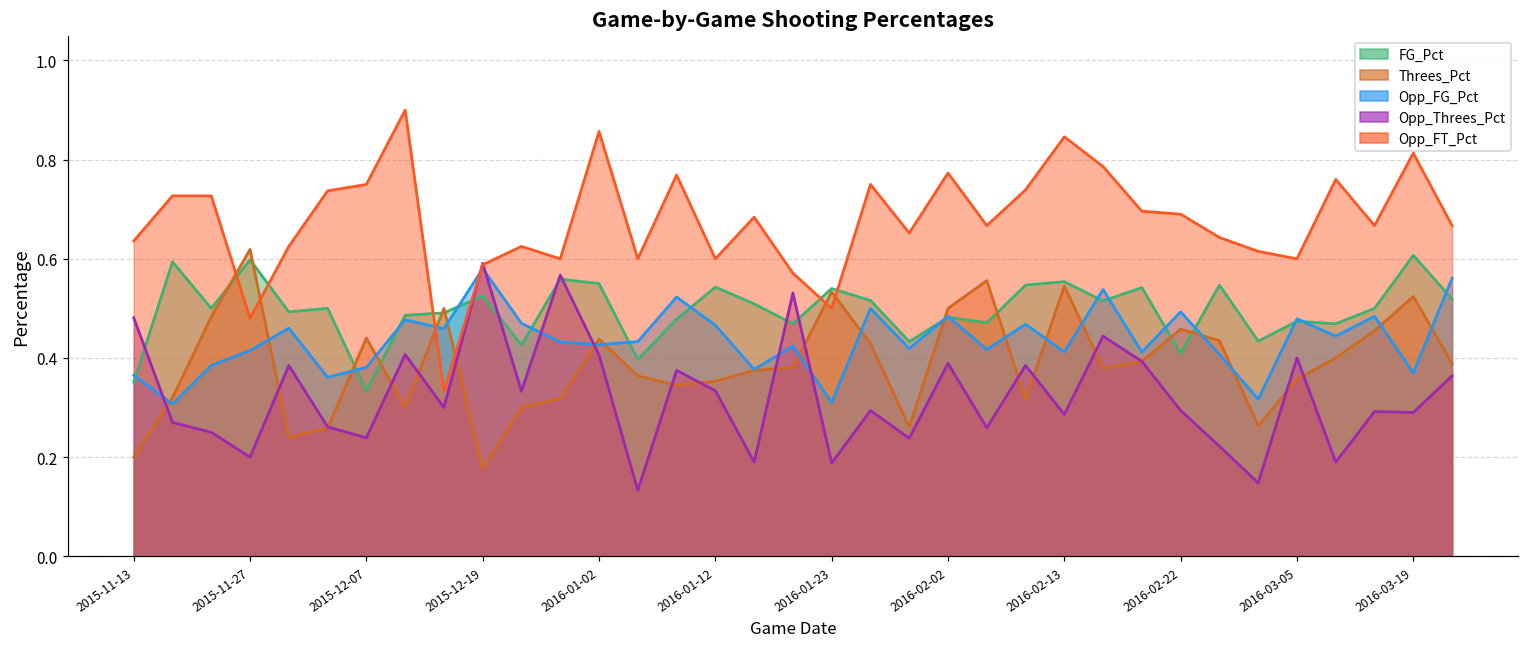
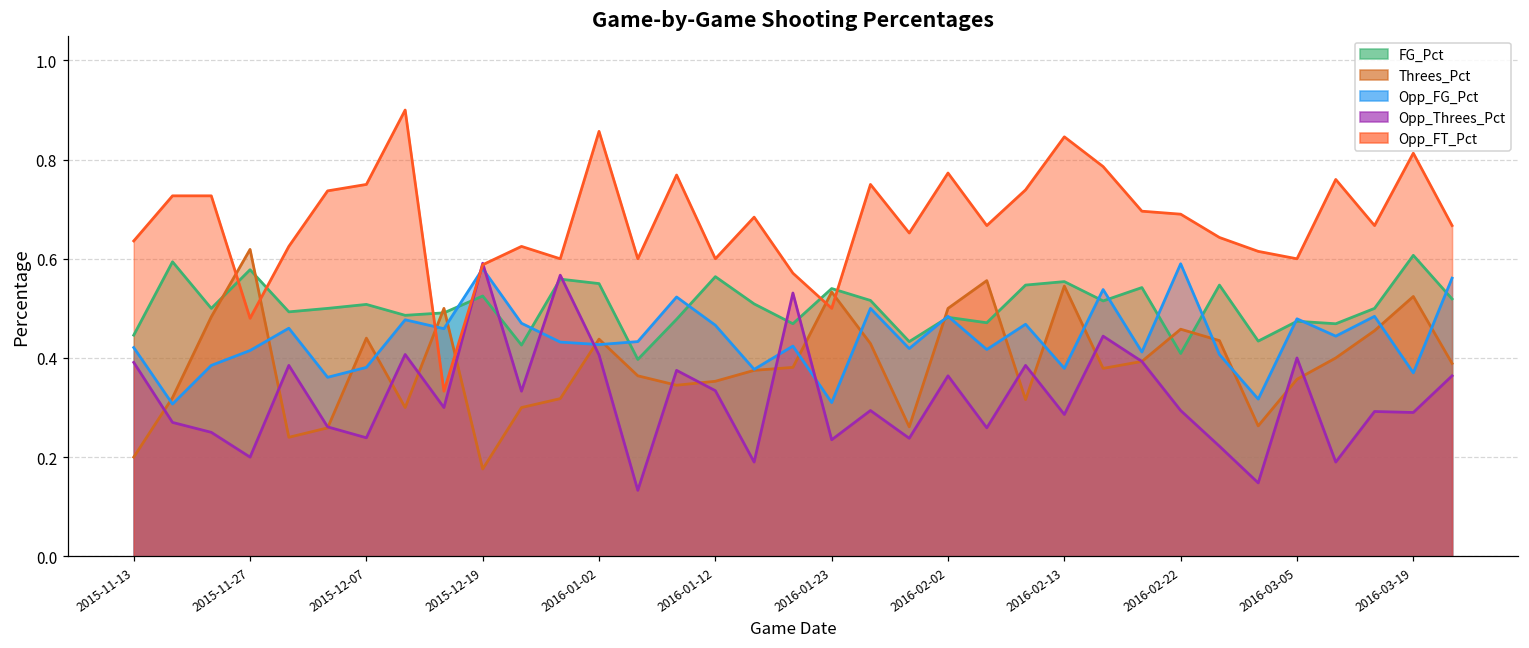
  {
    "FG_Pct": {
-     "2015-11-13": 0.35,
-     "2015-11-27": 0.60,
-     "2015-12-07": 0.33,
+     "2015-11-13": 0.45,
+     "2015-11-27": 0.58,
+     "2015-12-07": 0.51,
      "2015-12-19": 0.53,
      "2016-01-02": 0.55,
-     "2016-01-12": 0.54,
+     "2016-01-12": 0.56,
      "2016-01-23": 0.54,
      "2016-02-13": 0.55,
      "2016-02-22": 0.41,
      "2016-03-19": 0.61
    },
    "Opp_FG_Pct": {
-     "2015-11-13": 0.37,
+     "2015-11-13": 0.42,
      "2015-11-27": 0.42,
      "2015-12-07": 0.38,
      "2015-12-19": 0.58,
      "2016-01-02": 0.43,
      "2016-01-12": 0.47,
      "2016-01-23": 0.31,
-     "2016-02-13": 0.41,
-     "2016-02-22": 0.49,
+     "2016-02-13": 0.38,
+     "2016-02-22": 0.59,
      "2016-03-19": 0.37
    },
    "Opp_Threes_Pct": {
-     "2015-11-13": 0.48,
+     "2015-11-13": 0.39,
      "2015-11-27": 0.20,
      "2015-12-07": 0.24,
      "2016-01-02": 0.41,
      "2016-01-12": 0.33,
-     "2016-01-23": 0.19,
-     "2016-02-02": 0.39,
+     "2016-01-23": 0.24,
+     "2016-02-02": 0.36,
      "2016-02-13": 0.29,
      "2016-02-22": 0.29,
      "2016-03-05": 0.40,
      "2016-03-19": 0.29
    }
  }
